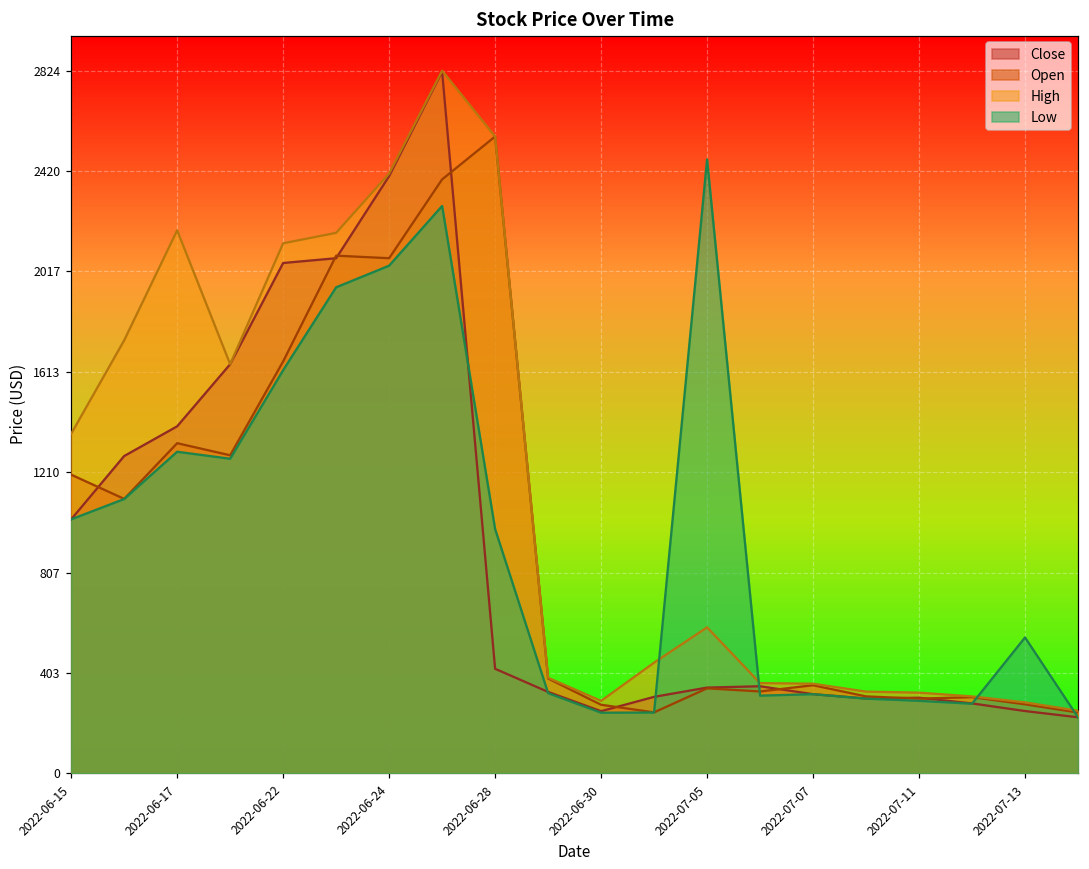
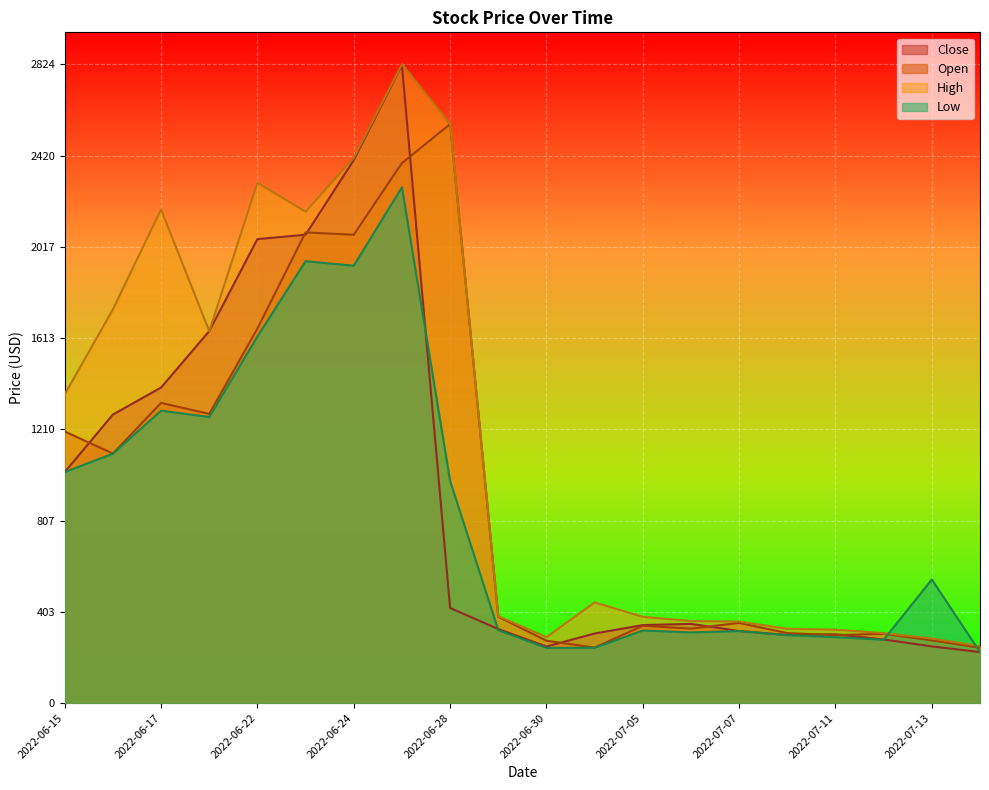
  {
    "High": {
      "2022-06-15": 1360,
      "2022-06-17": 2180,
-     "2022-06-22": 2130,
+     "2022-06-22": 2300,
      "2022-06-30": 290,
-     "2022-07-05": 590,
+     "2022-07-05": 380,
      "2022-07-11": 320
    },
    "Low": {
      "2022-06-17": 1290,
      "2022-06-22": 1620,
-     "2022-06-24": 2040,
+     "2022-06-24": 1930,
      "2022-06-28": 980,
-     "2022-07-05": 2470,
+     "2022-07-05": 320,
      "2022-07-13": 550
    }
  }
